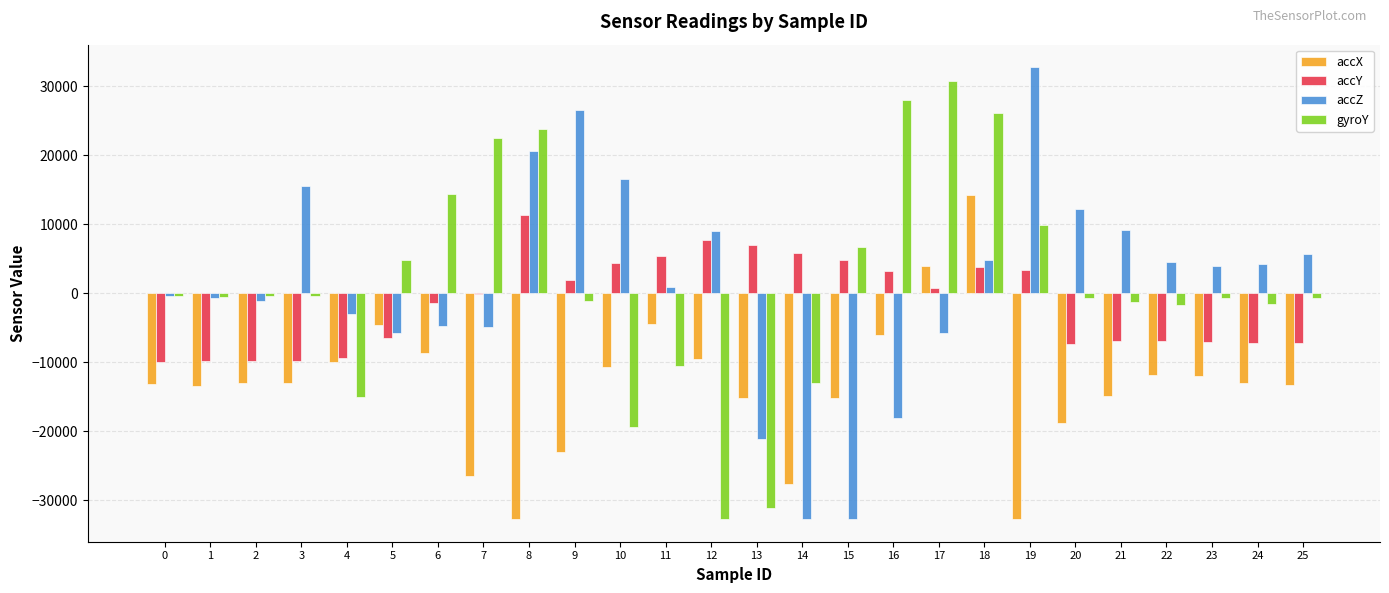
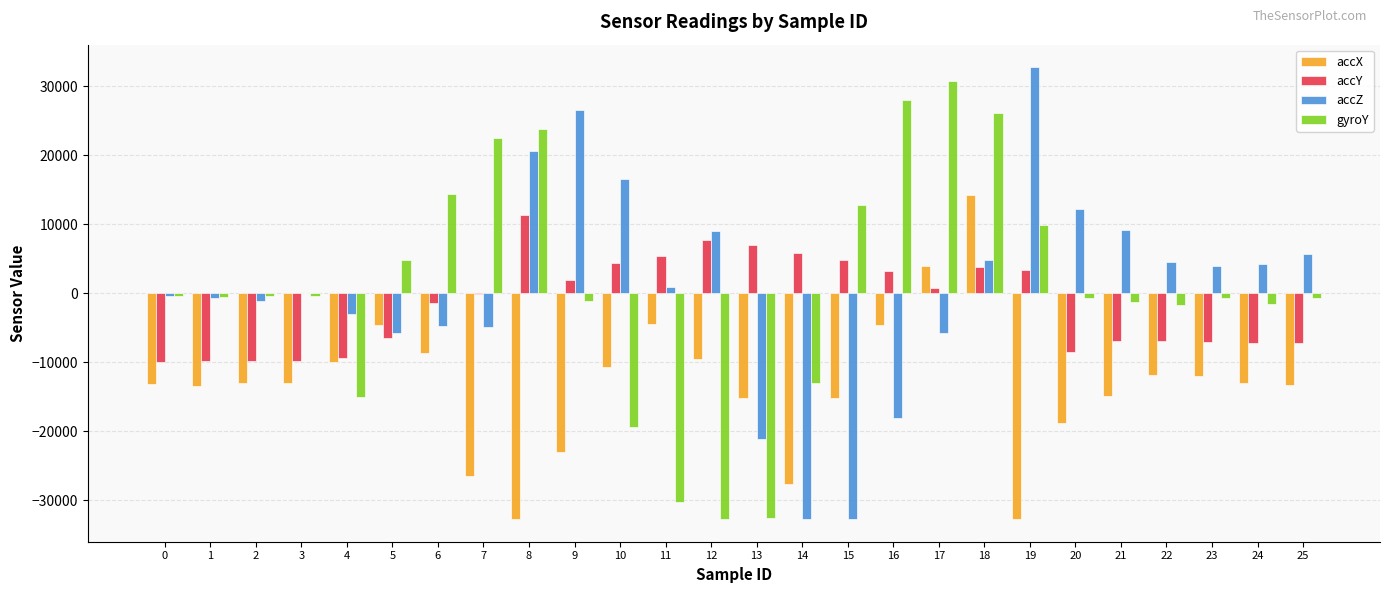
  {
    "accX": {
      "0": -13000,
      "1": -14000,
      "2": -13000,
      "3": -13000,
      "4": -10000,
      "5": -5000,
      "6": -9000,
      "7": -26000,
      "8": -33000,
      "9": -23000,
      "10": -11000,
      "11": -4000,
      "12": -10000,
      "13": -15000,
      "14": -28000,
      "15": -15000,
-     "16": -6000,
+     "16": -5000,
      "17": 4000,
      "18": 14000,
      "19": -33000,
      "20": -19000,
      "21": -15000,
      "22": -12000,
      "23": -12000,
      "24": -13000,
      "25": -13000
    },
    "accY": {
      "0": -10000,
      "1": -10000,
      "2": -10000,
      "3": -10000,
      "4": -9000,
      "5": -7000,
      "6": -1000,
      "8": 11000,
      "9": 2000,
      "10": 4000,
      "11": 5000,
      "12": 8000,
      "13": 7000,
      "14": 6000,
      "15": 5000,
      "16": 3000,
      "17": 1000,
      "18": 4000,
      "19": 3000,
-     "20": -7000,
+     "20": -9000,
      "21": -7000,
      "22": -7000,
      "23": -7000,
      "24": -7000,
      "25": -7000
    },
    "accZ": {
      "1": -1000,
      "2": -1000,
-     "3": 16000,
+     "3": 0,
      "4": -3000,
      "5": -6000,
      "6": -5000,
      "7": -5000,
      "8": 21000,
      "9": 27000,
      "10": 17000,
      "11": 1000,
      "12": 9000,
      "13": -21000,
      "14": -33000,
      "15": -33000,
      "16": -18000,
      "17": -6000,
      "18": 5000,
      "19": 33000,
      "20": 12000,
      "21": 9000,
      "22": 5000,
      "23": 4000,
      "24": 4000,
      "25": 6000
    },
    "gyroY": {
      "0": 0,
      "1": -1000,
      "2": 0,
      "3": 0,
      "4": -15000,
      "5": 5000,
      "6": 14000,
      "7": 22000,
      "8": 24000,
      "9": -1000,
      "10": -19000,
-     "11": -11000,
+     "11": -30000,
      "12": -33000,
-     "13": -31000,
+     "13": -33000,
      "14": -13000,
-     "15": 7000,
+     "15": 13000,
      "16": 28000,
      "17": 31000,
      "18": 26000,
      "19": 10000,
      "20": -1000,
      "21": -1000,
      "22": -2000,
      "23": -1000,
      "24": -2000,
      "25": -1000
    }
  }
